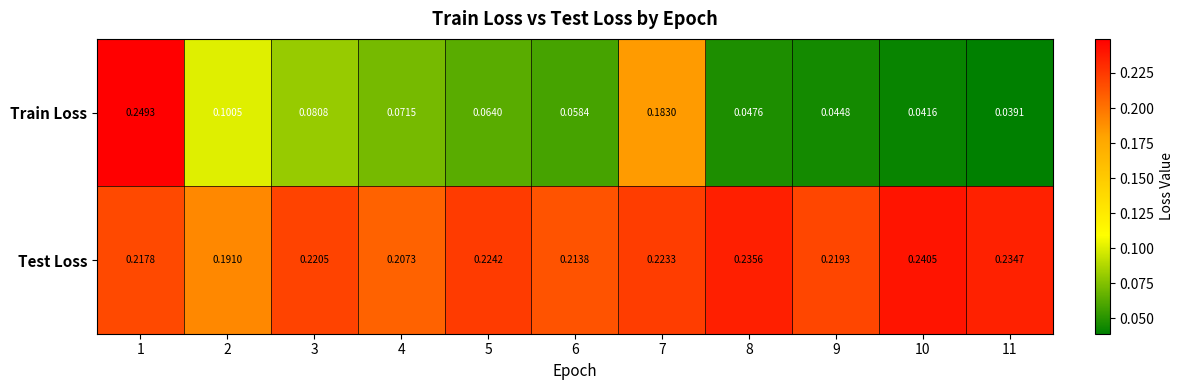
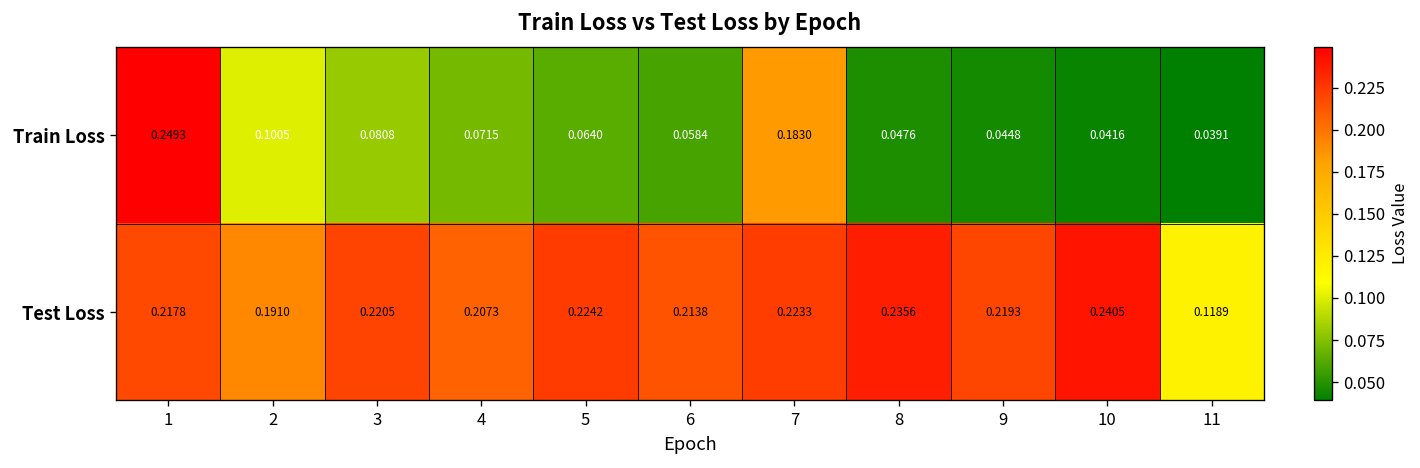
  {
    "Train Loss": {
      "1": 0.2493,
      "2": 0.1005,
      "3": 0.0808,
      "4": 0.0715,
      "5": 0.0640,
      "6": 0.0584,
      "7": 0.1830,
      "8": 0.0476,
      "9": 0.0448,
      "10": 0.0416,
      "11": 0.0391
    },
    "Test Loss": {
      "1": 0.2178,
      "2": 0.1910,
      "3": 0.2205,
      "4": 0.2073,
      "5": 0.2242,
      "6": 0.2138,
      "7": 0.2233,
      "8": 0.2356,
      "9": 0.2193,
      "10": 0.2405,
-     "11": 0.2347
+     "11": 0.1189
    }
  }
